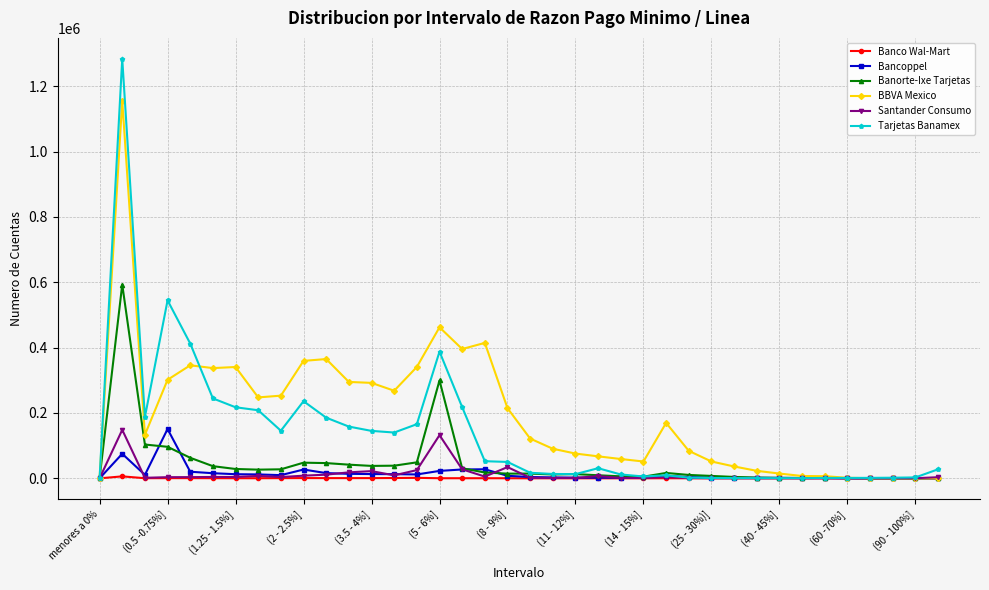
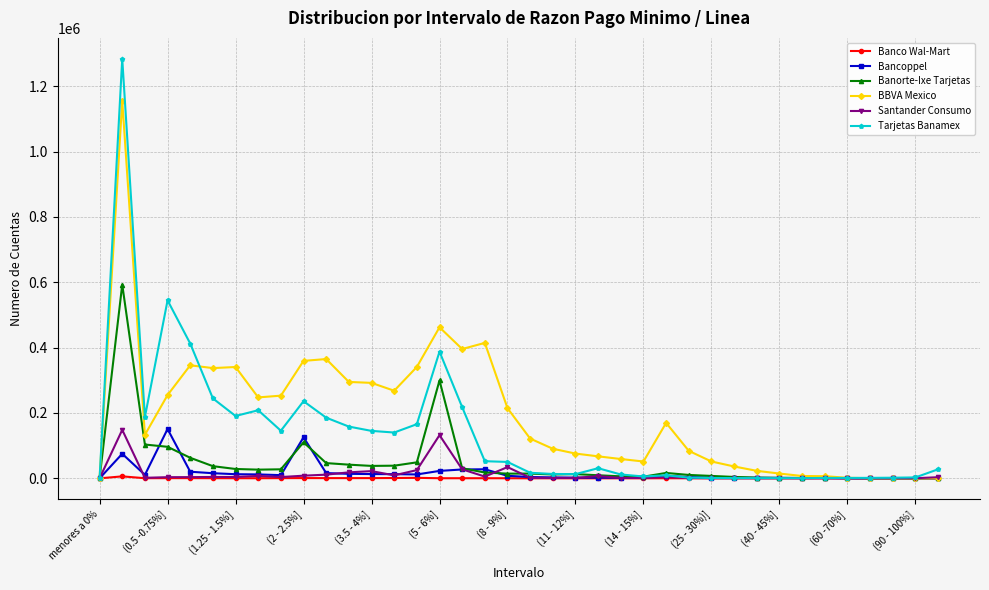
  {
    "Banco Wal-Mart": {
      "(3.5 - 4%]": 0,
      "(5 - 6%]": 0
    },
    "Bancoppel": {
      "(0.5 -0.75%]": 150000,
      "(1.25 - 1.5%]": 10000,
-     "(2 - 2.5%]": 30000,
+     "(2 - 2.5%]": 130000,
      "(3.5 - 4%]": 10000,
      "(5 - 6%]": 20000
    },
    "Banorte-Ixe Tarjetas": {
      "(0.5 -0.75%]": 100000,
      "(1.25 - 1.5%]": 30000,
-     "(2 - 2.5%]": 50000,
+     "(2 - 2.5%]": 110000,
      "(3.5 - 4%]": 40000,
      "(5 - 6%]": 300000
    },
    "BBVA Mexico": {
-     "(0.5 -0.75%]": 300000,
+     "(0.5 -0.75%]": 250000,
      "(1.25 - 1.5%]": 340000,
      "(2 - 2.5%]": 360000,
      "(3.5 - 4%]": 290000,
      "(5 - 6%]": 460000,
      "(8 - 9%]": 210000,
      "(11 - 12%]": 80000,
      "(14 - 15%]": 50000,
      "(25 - 30%)]": 50000,
      "(40 - 45%]": 10000
    },
    "Santander Consumo": {
      "(3.5 - 4%]": 20000,
      "(5 - 6%]": 130000,
      "(8 - 9%]": 30000
    },
    "Tarjetas Banamex": {
      "(0.5 -0.75%]": 540000,
-     "(1.25 - 1.5%]": 220000,
+     "(1.25 - 1.5%]": 190000,
      "(2 - 2.5%]": 240000,
      "(3.5 - 4%]": 150000,
      "(5 - 6%]": 390000,
      "(8 - 9%]": 50000
    }
  }
